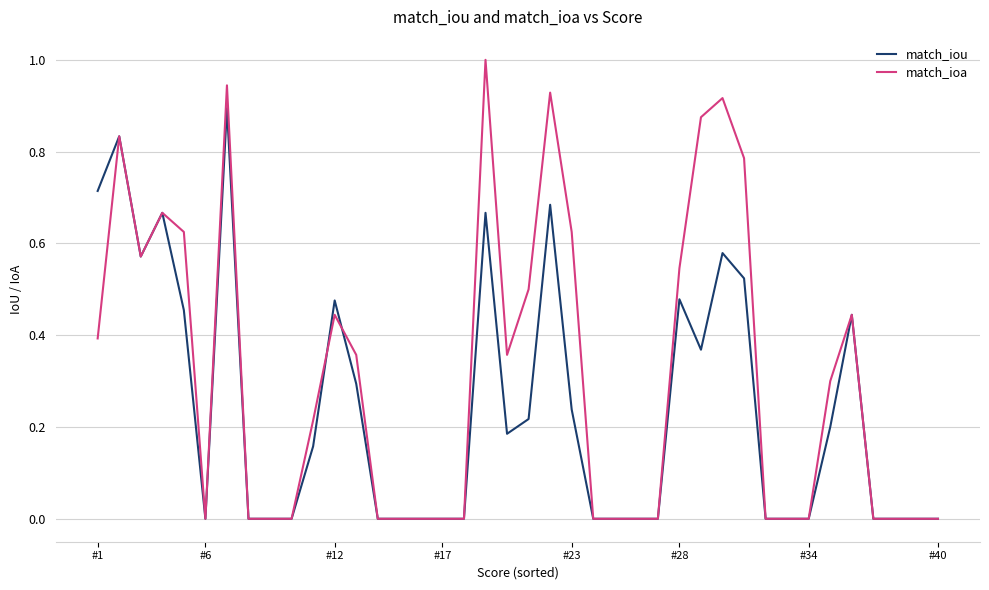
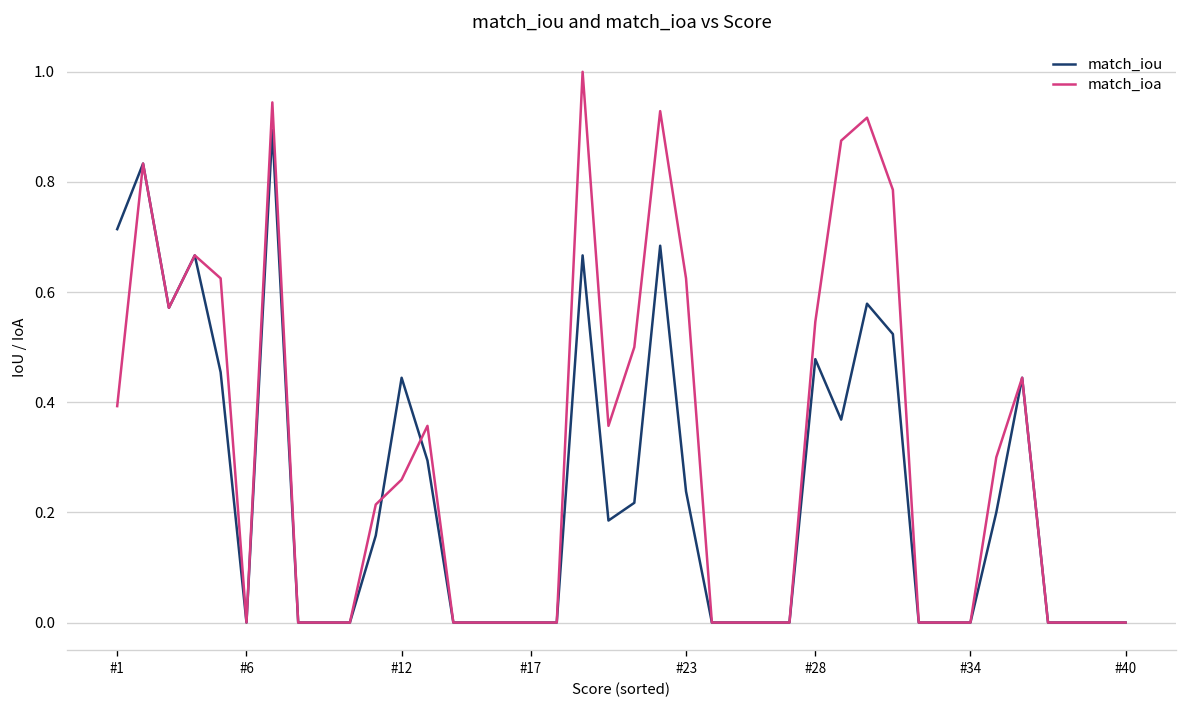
  {
    "match_iou": {
      "#1": 0.71,
-     "#12": 0.48,
+     "#12": 0.44,
      "#23": 0.24,
      "#28": 0.48
    },
    "match_ioa": {
      "#1": 0.39,
-     "#12": 0.44,
+     "#12": 0.26,
      "#23": 0.62,
      "#28": 0.55
    }
  }
